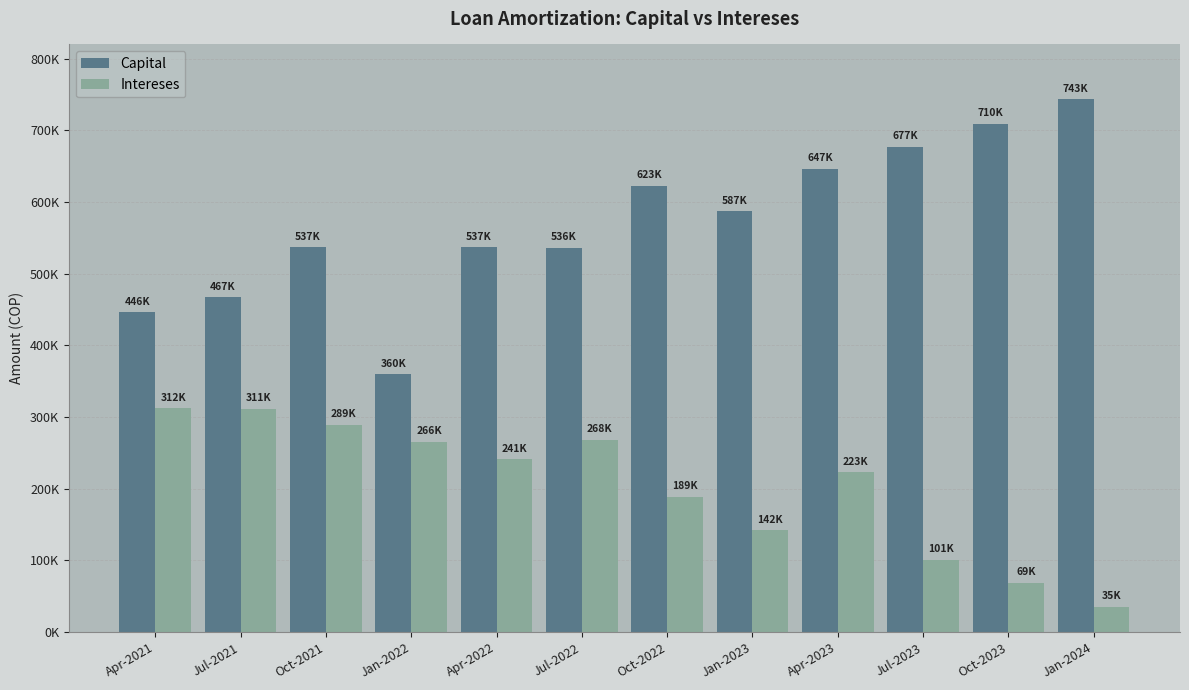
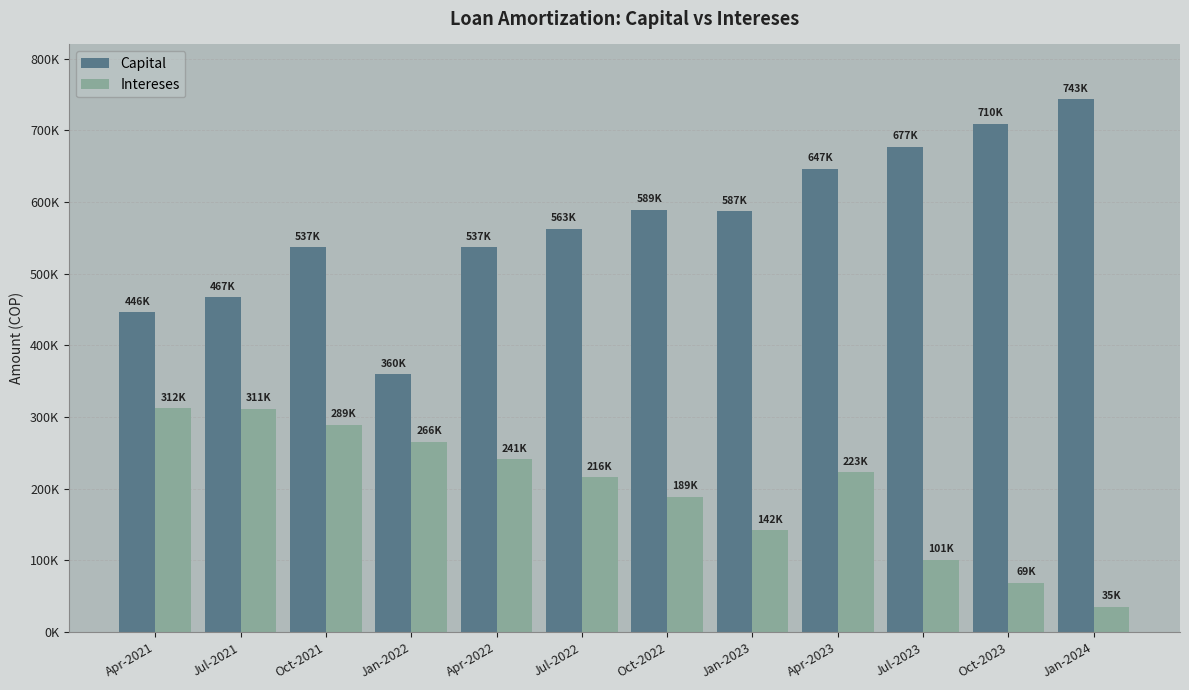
  {
    "Capital": {
      "Apr-2021": "446K",
      "Jul-2021": "467K",
      "Oct-2021": "537K",
      "Jan-2022": "360K",
      "Apr-2022": "537K",
-     "Jul-2022": "536K",
-     "Oct-2022": "623K",
+     "Jul-2022": "563K",
+     "Oct-2022": "589K",
      "Jan-2023": "587K",
      "Apr-2023": "647K",
      "Jul-2023": "677K",
      "Oct-2023": "710K",
      "Jan-2024": "743K"
    },
    "Intereses": {
      "Apr-2021": "312K",
      "Jul-2021": "311K",
      "Oct-2021": "289K",
      "Jan-2022": "266K",
      "Apr-2022": "241K",
-     "Jul-2022": "268K",
+     "Jul-2022": "216K",
      "Oct-2022": "189K",
      "Jan-2023": "142K",
      "Apr-2023": "223K",
      "Jul-2023": "101K",
      "Oct-2023": "69K",
      "Jan-2024": "35K"
    }
  }
